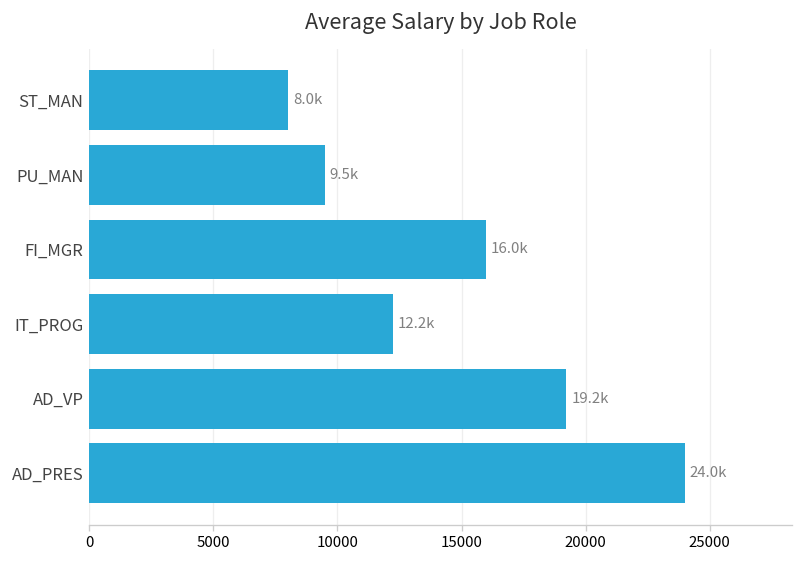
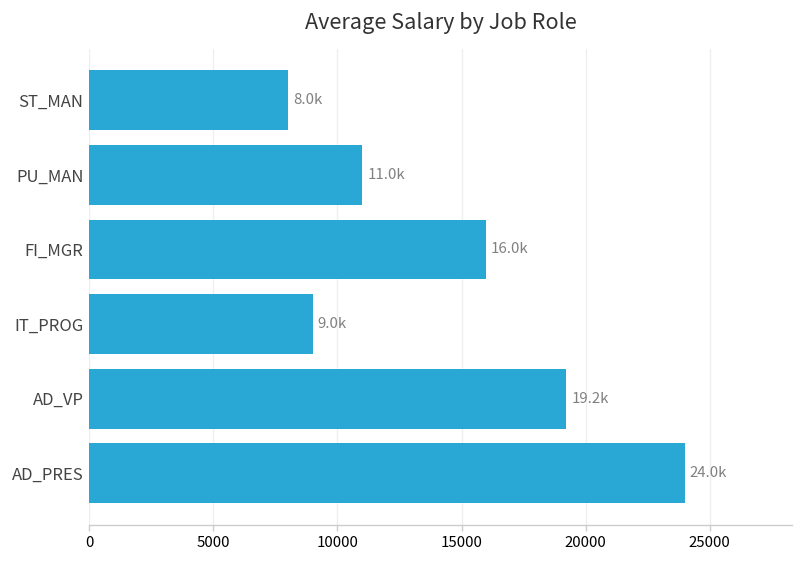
  {
    "ST_MAN": "8.0k",
-   "PU_MAN": "9.5k",
+   "PU_MAN": "11.0k",
    "FI_MGR": "16.0k",
-   "IT_PROG": "12.2k",
+   "IT_PROG": "9.0k",
    "AD_VP": "19.2k",
    "AD_PRES": "24.0k"
  }
